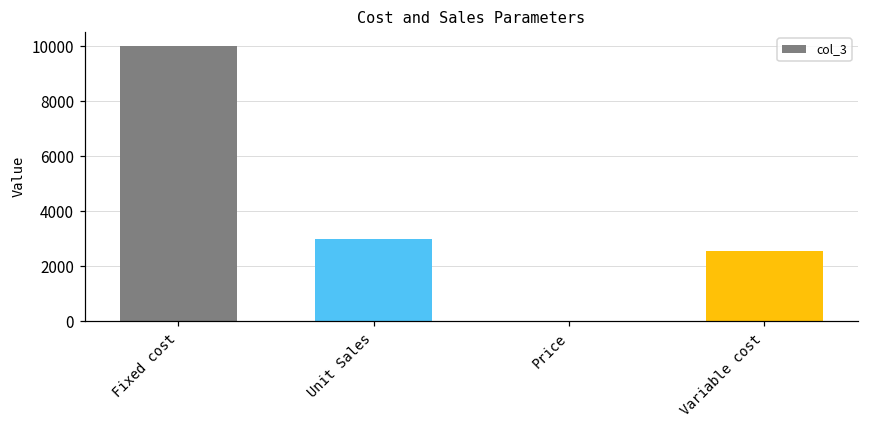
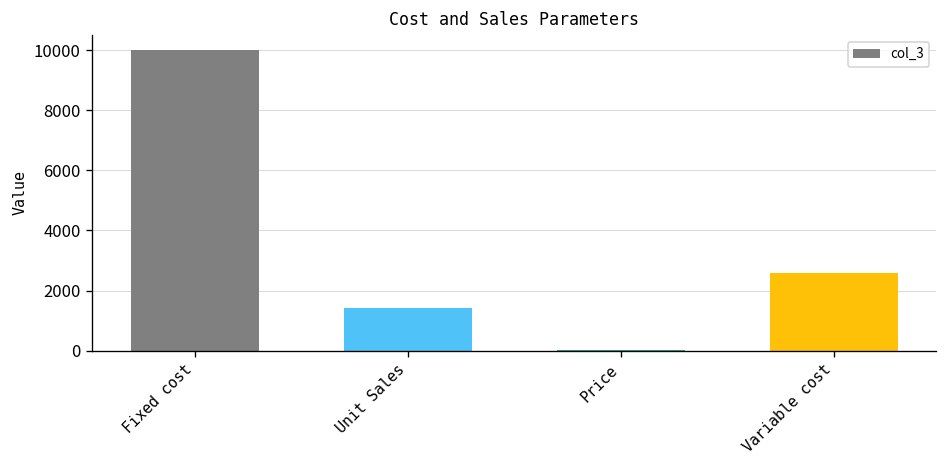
  {
    "Fixed cost": 10000,
-   "Unit Sales": 3000,
+   "Unit Sales": 1400,
    "Variable cost": 2600
  }
